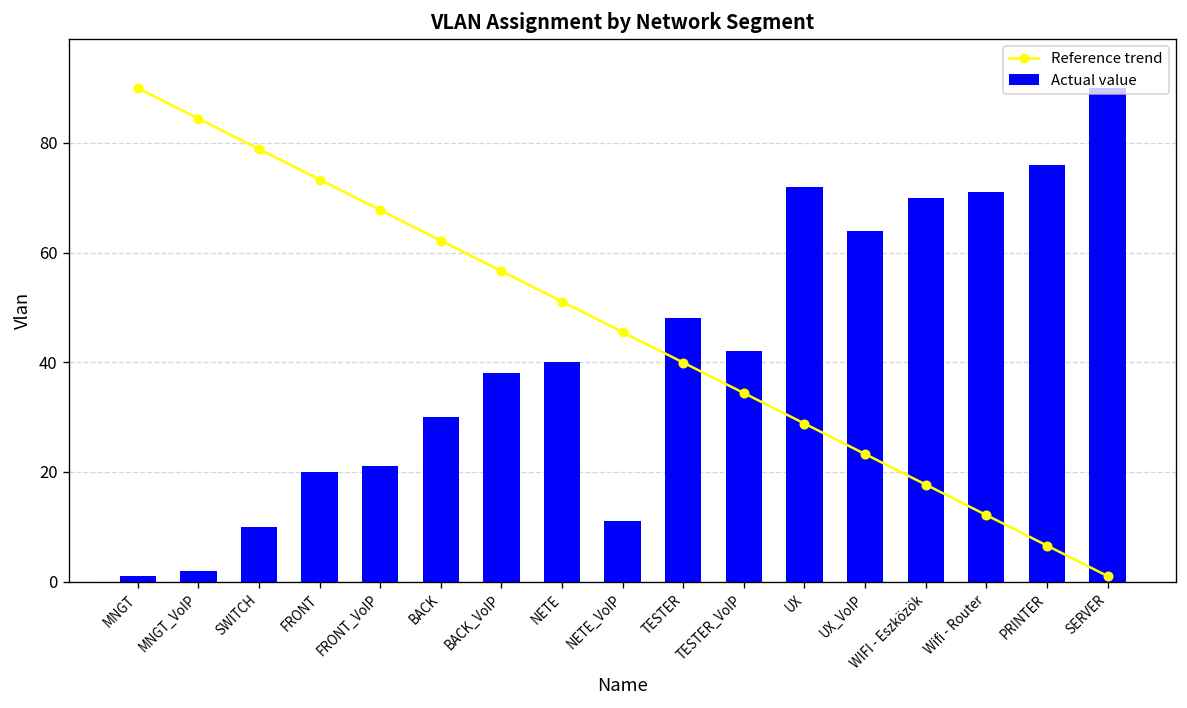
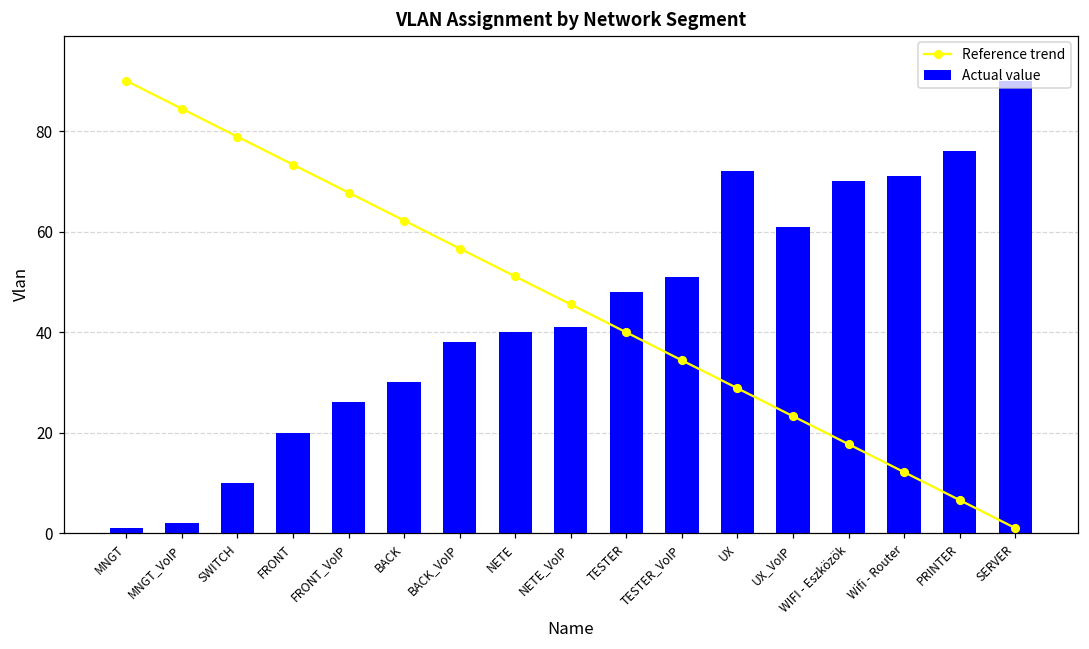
  {
    "Reference trend": {
      "MNGT": 90,
      "MNGT_VoIP": 84,
      "SWITCH": 79,
      "FRONT": 73,
      "FRONT_VoIP": 68,
      "BACK": 62,
      "BACK_VoIP": 57,
      "NETE": 51,
      "NETE_VoIP": 46,
      "TESTER": 40,
      "TESTER_VoIP": 34,
      "UX": 29,
      "UX_VoIP": 23,
      "WIFI - Eszközök": 18,
      "Wifi - Router": 12,
      "PRINTER": 7,
      "SERVER": 1
    },
    "Actual value": {
      "MNGT": 1,
      "MNGT_VoIP": 2,
      "SWITCH": 10,
      "FRONT": 20,
-     "FRONT_VoIP": 21,
+     "FRONT_VoIP": 26,
      "BACK": 30,
      "BACK_VoIP": 38,
      "NETE": 40,
-     "NETE_VoIP": 11,
+     "NETE_VoIP": 41,
      "TESTER": 48,
-     "TESTER_VoIP": 42,
+     "TESTER_VoIP": 51,
      "UX": 72,
-     "UX_VoIP": 64,
+     "UX_VoIP": 61,
      "WIFI - Eszközök": 70,
      "Wifi - Router": 71,
      "PRINTER": 76
    }
  }
